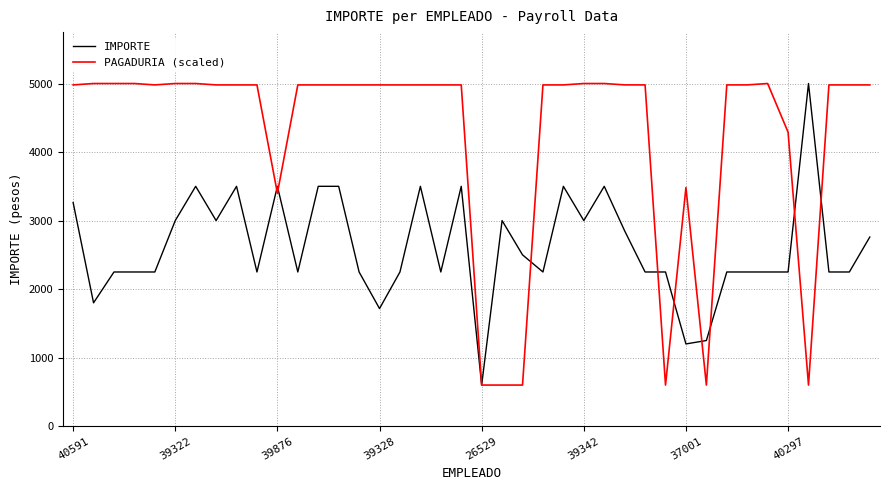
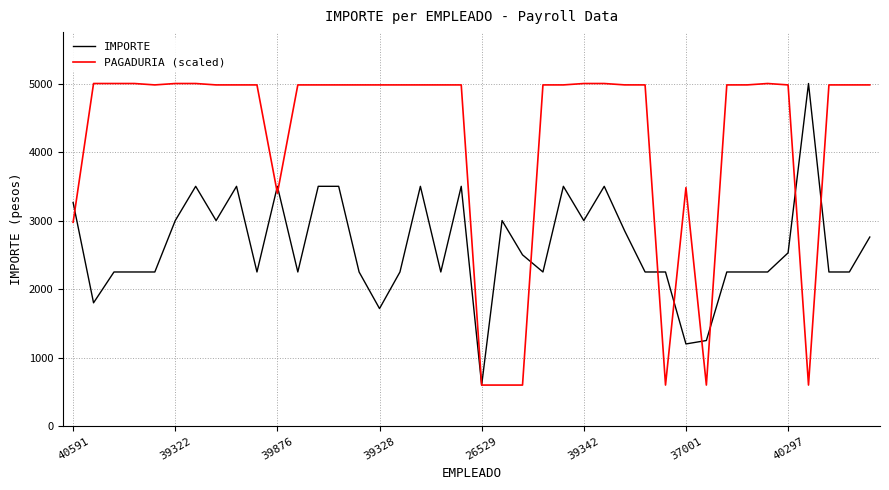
  {
    "IMPORTE": {
      "40591": 3300,
      "39322": 3000,
      "39876": 3500,
      "39328": 1700,
      "39342": 3000,
      "37001": 1200,
-     "40297": 2300
+     "40297": 2500
    },
    "PAGADURIA (scaled)": {
-     "40591": 5000,
+     "40591": 3000,
      "39322": 5000,
      "39876": 3400,
      "39328": 5000,
      "39342": 5000,
      "37001": 3500,
-     "40297": 4300
+     "40297": 5000
    }
  }
